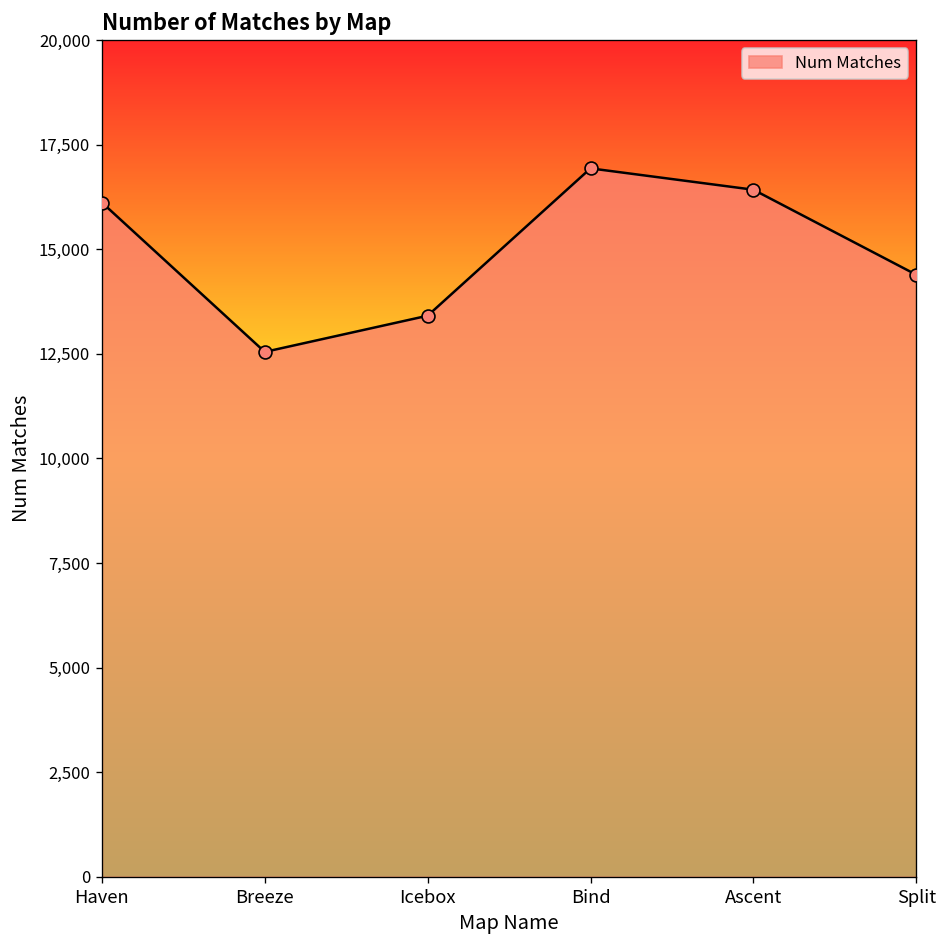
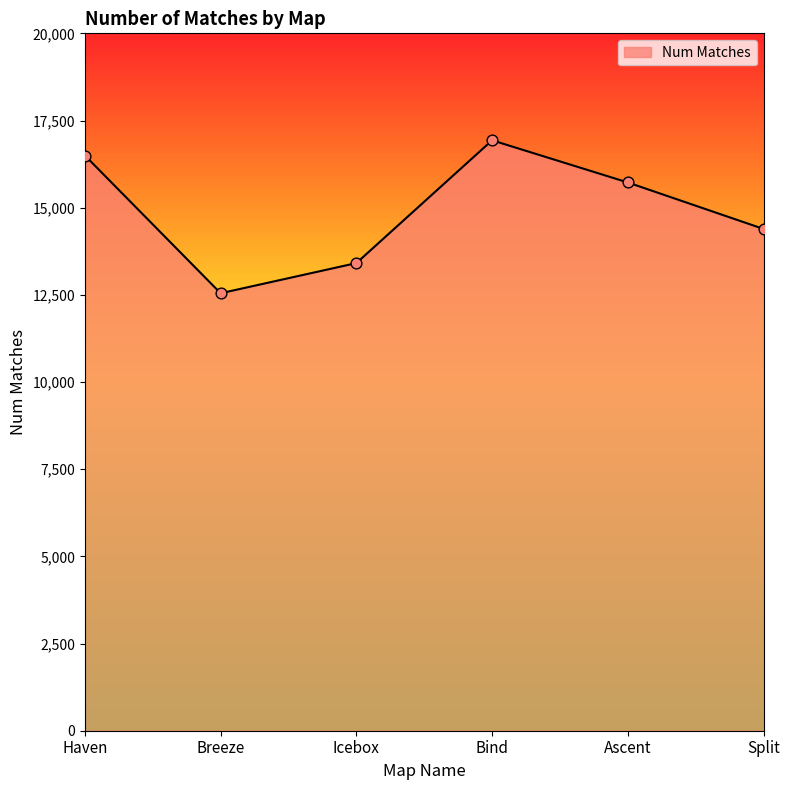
  {
-   "Haven": "16,100",
+   "Haven": "16,500",
    "Breeze": "12,500",
    "Icebox": "13,400",
    "Bind": "16,900",
-   "Ascent": "16,400",
+   "Ascent": "15,700",
    "Split": "14,400"
  }
